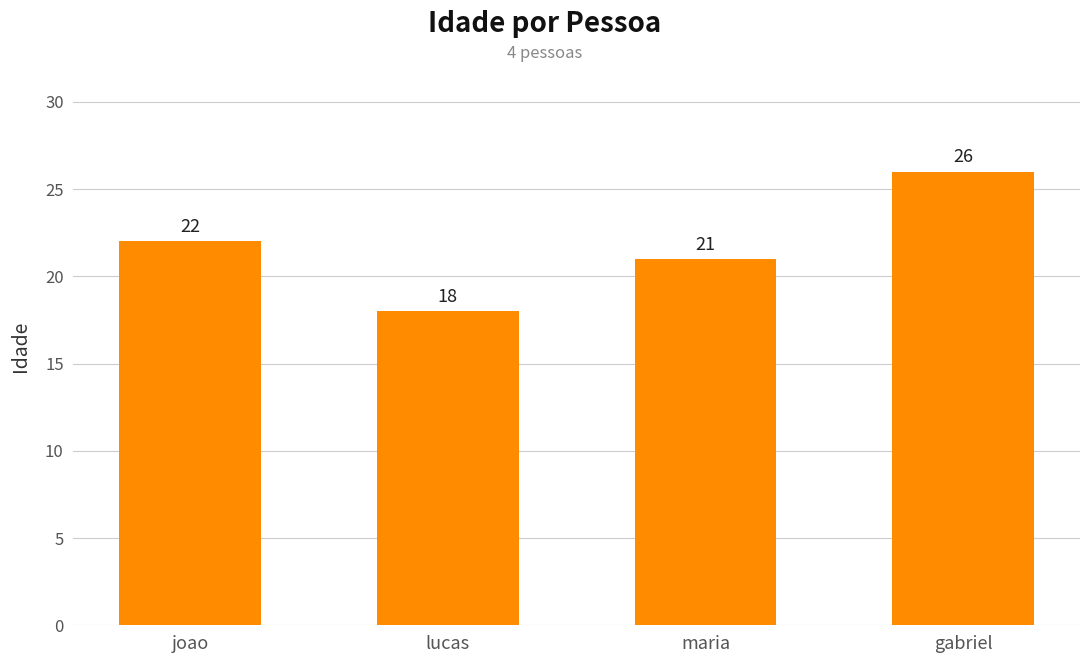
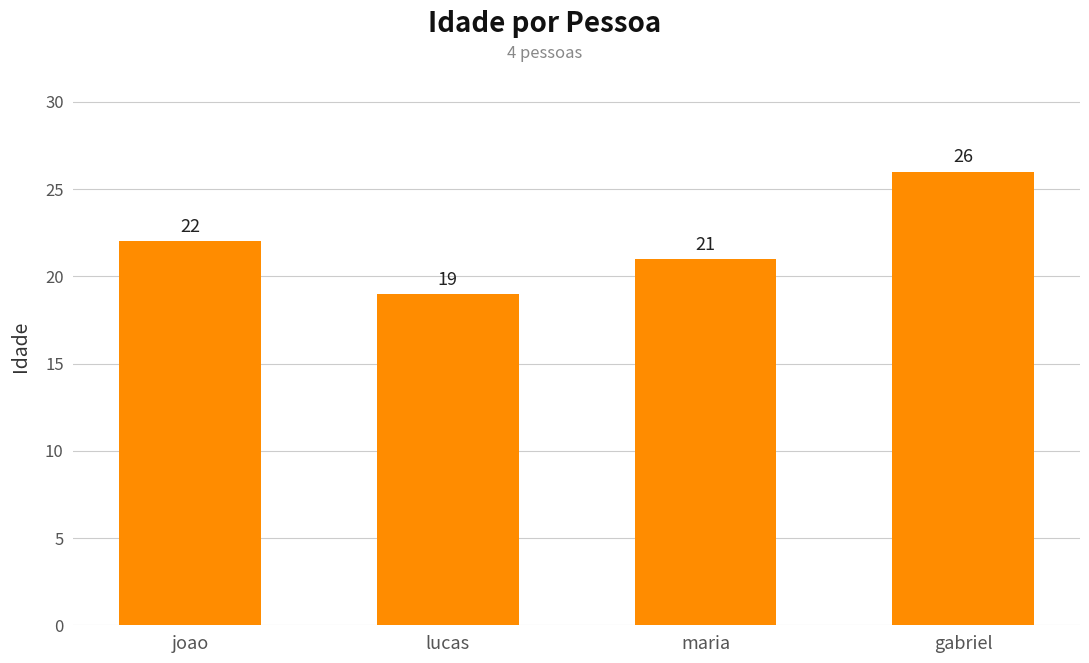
  {
    "joao": 22,
-   "lucas": 18,
+   "lucas": 19,
    "maria": 21,
    "gabriel": 26
  }
